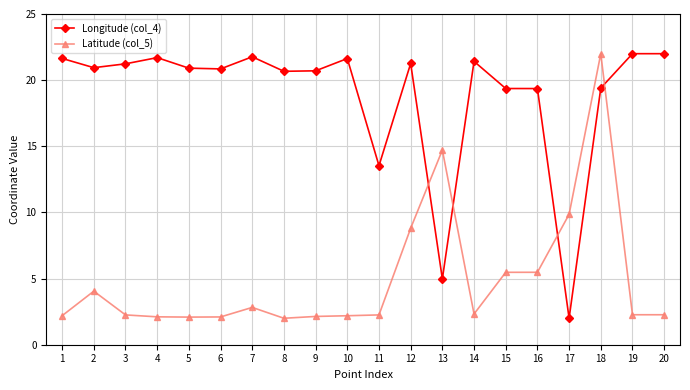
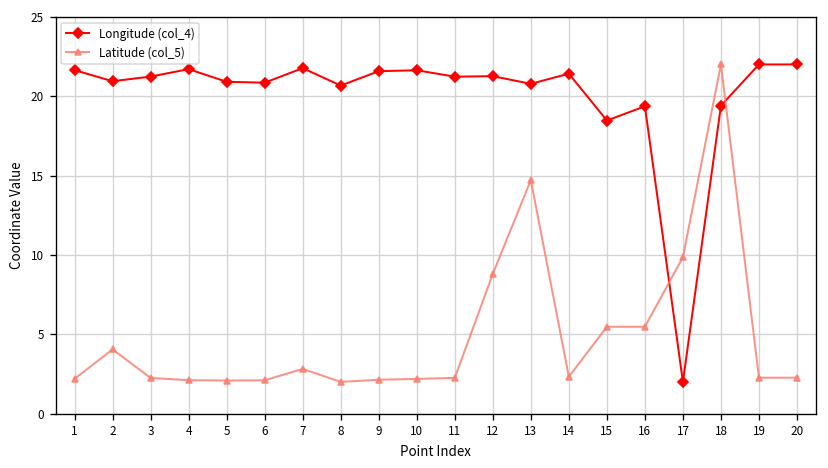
  {
    "Longitude (col_4)": {
      "1": 21.6,
      "2": 20.9,
      "3": 21.2,
      "4": 21.7,
      "5": 20.9,
      "6": 20.8,
      "7": 21.8,
      "8": 20.7,
-     "9": 20.7,
+     "9": 21.6,
      "10": 21.6,
-     "11": 13.5,
+     "11": 21.2,
      "12": 21.3,
-     "13": 5.0,
+     "13": 20.8,
      "14": 21.4,
-     "15": 19.4,
+     "15": 18.5,
      "16": 19.4,
      "17": 2.0,
      "18": 19.4,
      "19": 22.0,
      "20": 22.0
    },
    "Latitude (col_5)": {
      "1": 2.2,
      "2": 4.0,
      "3": 2.3,
      "4": 2.1,
      "5": 2.1,
      "6": 2.1,
      "7": 2.8,
      "8": 2.0,
      "9": 2.1,
      "10": 2.2,
      "11": 2.3,
      "12": 8.8,
      "13": 14.7,
      "14": 2.3,
      "15": 5.5,
      "16": 5.5,
      "17": 9.9,
      "18": 22.0,
      "19": 2.3,
      "20": 2.3
    }
  }
